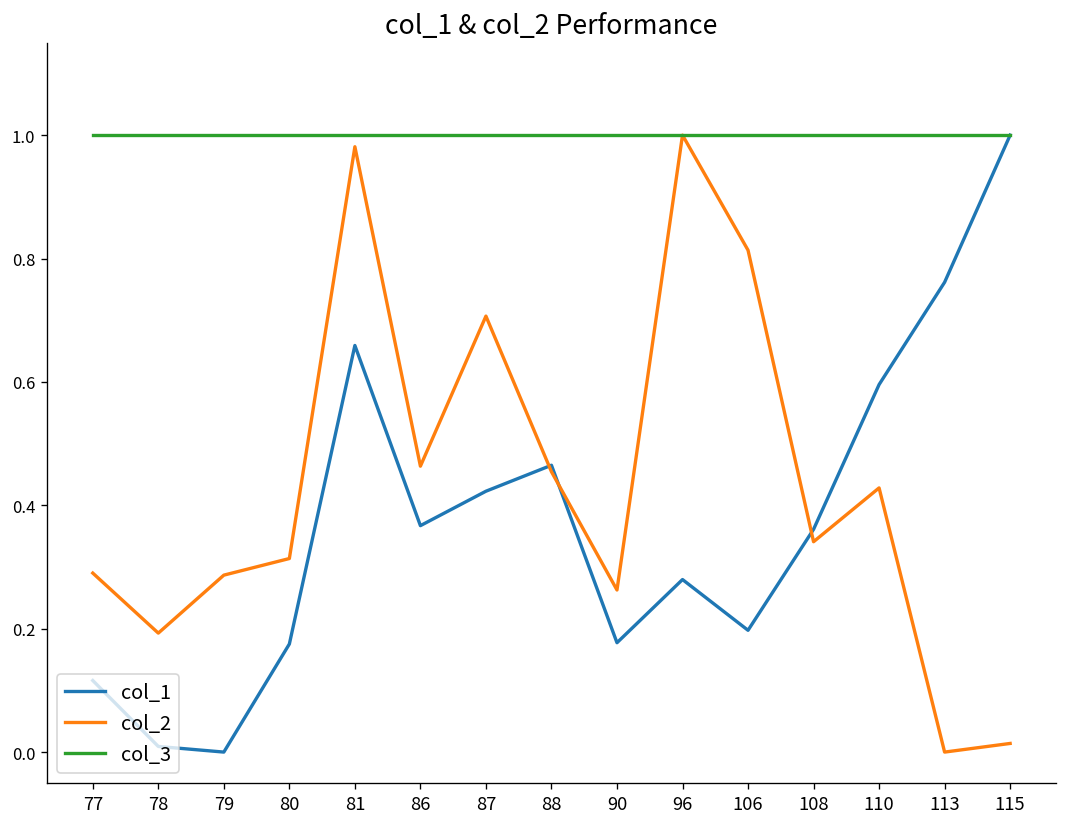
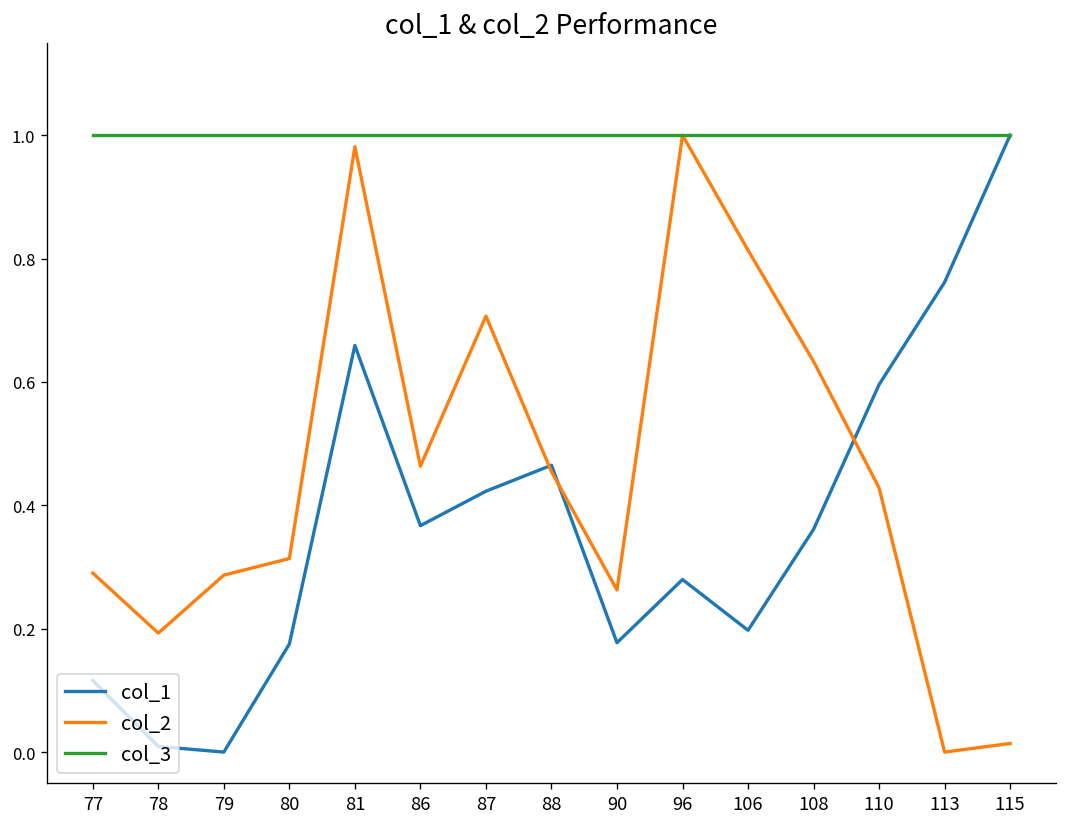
  {
    "col_1": {
      "79": 0.00,
      "80": 0.18,
      "81": 0.66,
      "86": 0.37,
      "87": 0.42,
      "88": 0.46,
      "90": 0.18,
      "96": 0.28,
      "106": 0.20,
      "108": 0.36,
      "110": 0.60,
      "113": 0.76
    },
    "col_2": {
      "77": 0.29,
      "78": 0.19,
      "79": 0.29,
      "80": 0.31,
      "81": 0.98,
      "86": 0.46,
      "87": 0.71,
      "88": 0.45,
      "90": 0.26,
      "106": 0.81,
-     "108": 0.34,
+     "108": 0.63,
      "110": 0.43,
      "113": 0.00,
      "115": 0.01
    },
    "col_3": {
      "77": 1.00,
      "78": 1.00,
      "79": 1.00,
      "80": 1.00,
      "81": 1.00,
      "86": 1.00,
      "87": 1.00,
      "88": 1.00,
      "90": 1.00,
      "106": 1.00,
      "108": 1.00,
      "110": 1.00,
      "113": 1.00
    }
  }
